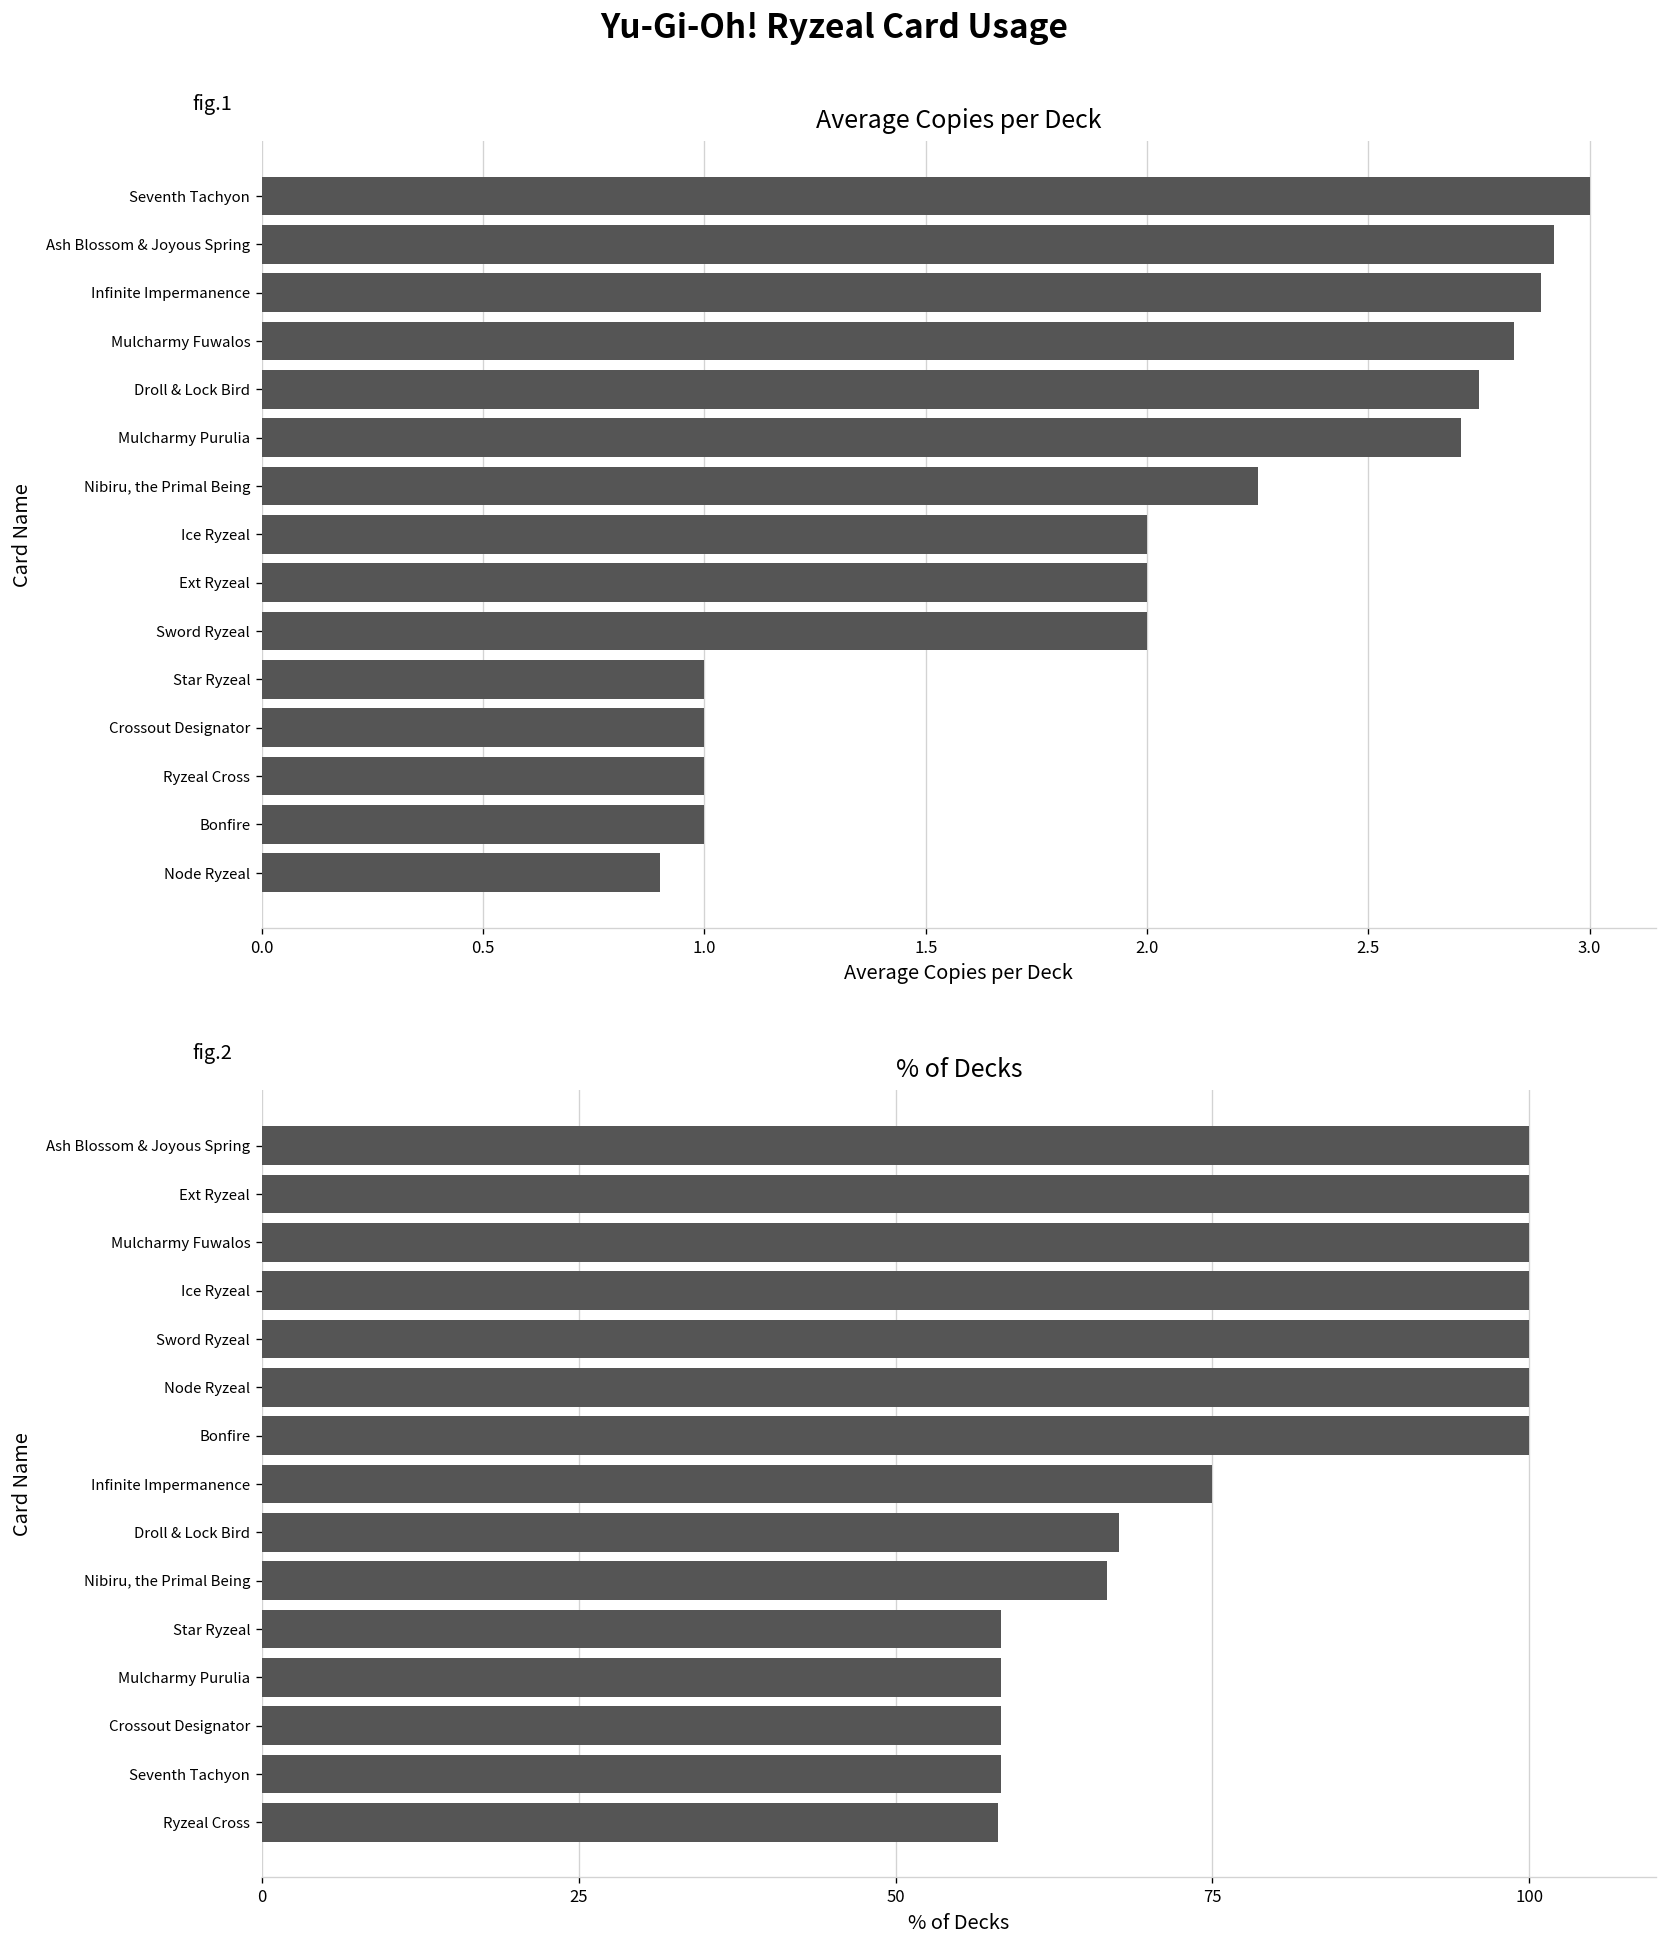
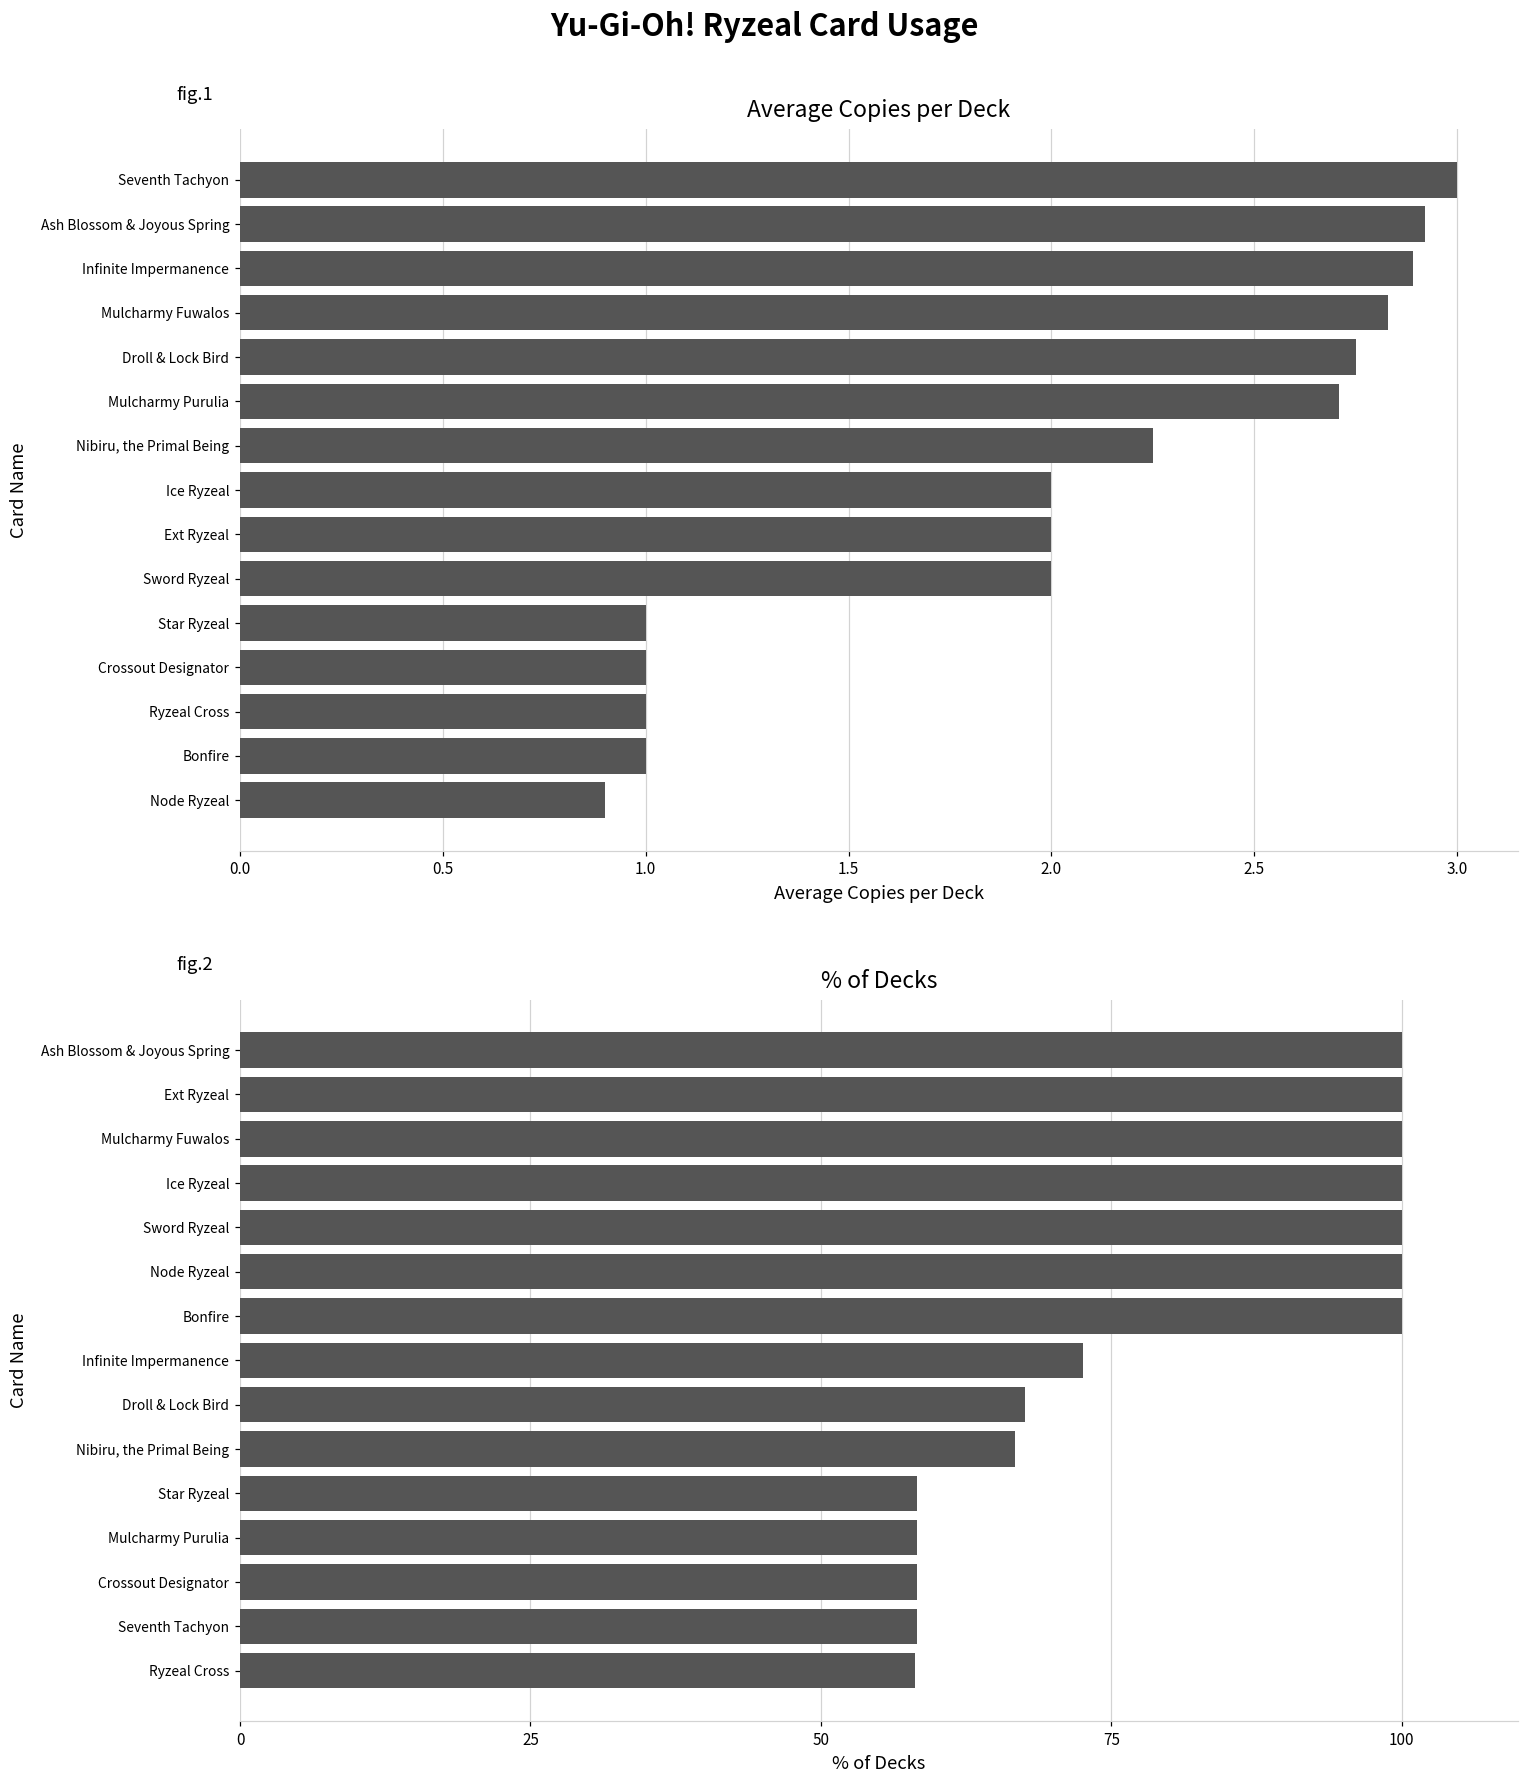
  {
    "Average Copies per Deck": {
      "Seventh Tachyon": 3.00,
      "Ash Blossom & Joyous Spring": 2.92,
      "Infinite Impermanence": 2.89,
      "Mulcharmy Fuwalos": 2.83,
      "Droll & Lock Bird": 2.75,
      "Mulcharmy Purulia": 2.71,
      "Nibiru, the Primal Being": 2.25,
      "Ice Ryzeal": 2.00,
      "Ext Ryzeal": 2.00,
      "Sword Ryzeal": 2.00,
      "Star Ryzeal": 1.00,
      "Crossout Designator": 1.00,
      "Ryzeal Cross": 1.00,
      "Bonfire": 1.00,
      "Node Ryzeal": 0.90
    },
    "% of Decks": {
      "Ash Blossom & Joyous Spring": 100.0,
      "Ext Ryzeal": 100.0,
      "Mulcharmy Fuwalos": 100.0,
      "Ice Ryzeal": 100.0,
      "Sword Ryzeal": 100.0,
      "Node Ryzeal": 100.0,
      "Bonfire": 100.0,
-     "Infinite Impermanence": 75.0,
+     "Infinite Impermanence": 72.6,
      "Droll & Lock Bird": 67.6,
      "Nibiru, the Primal Being": 66.7,
      "Star Ryzeal": 58.3,
      "Mulcharmy Purulia": 58.3,
      "Crossout Designator": 58.3,
      "Seventh Tachyon": 58.3,
      "Ryzeal Cross": 58.1
    }
  }
